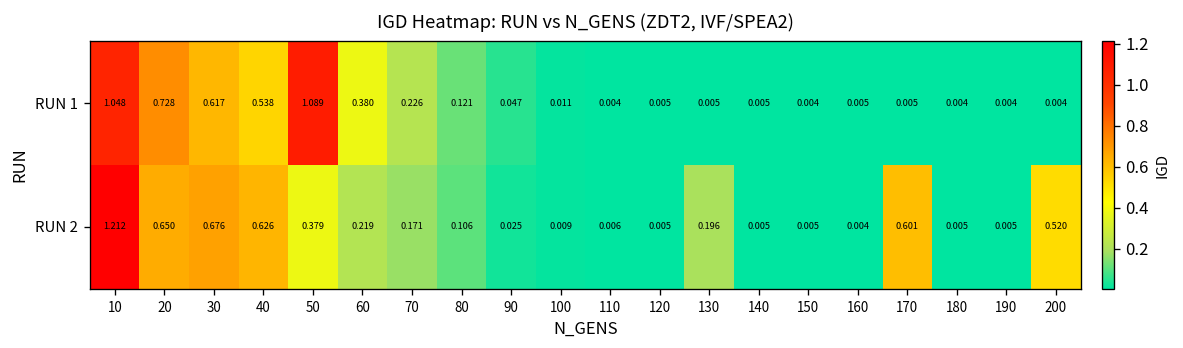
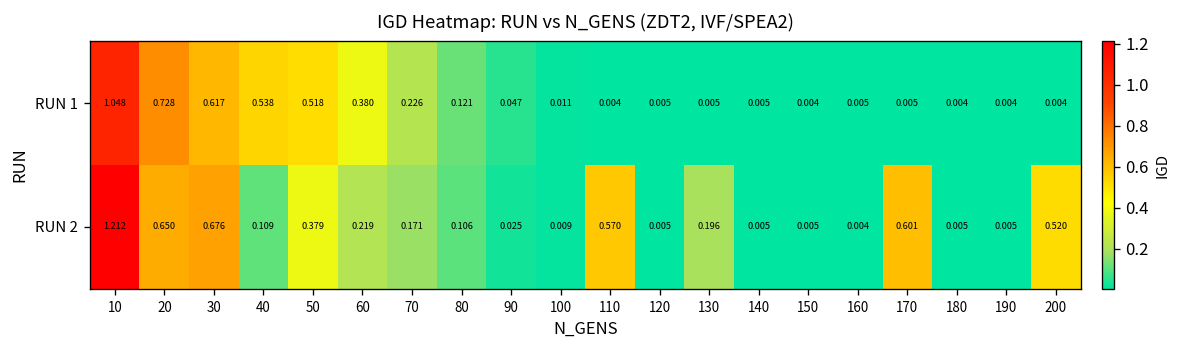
  {
    "RUN 1": {
      "10": 1.048,
      "20": 0.728,
      "30": 0.617,
      "40": 0.538,
-     "50": 1.089,
+     "50": 0.518,
      "60": 0.380,
      "70": 0.226,
      "80": 0.121,
      "90": 0.047,
      "100": 0.011,
      "110": 0.004,
      "120": 0.005,
      "130": 0.005,
      "140": 0.005,
      "150": 0.004,
      "160": 0.005,
      "170": 0.005,
      "180": 0.004,
      "190": 0.004,
      "200": 0.004
    },
    "RUN 2": {
      "10": 1.212,
      "20": 0.650,
      "30": 0.676,
-     "40": 0.626,
+     "40": 0.109,
      "50": 0.379,
      "60": 0.219,
      "70": 0.171,
      "80": 0.106,
      "90": 0.025,
      "100": 0.009,
-     "110": 0.006,
+     "110": 0.570,
      "120": 0.005,
      "130": 0.196,
      "140": 0.005,
      "150": 0.005,
      "160": 0.004,
      "170": 0.601,
      "180": 0.005,
      "190": 0.005,
      "200": 0.520
    }
  }
